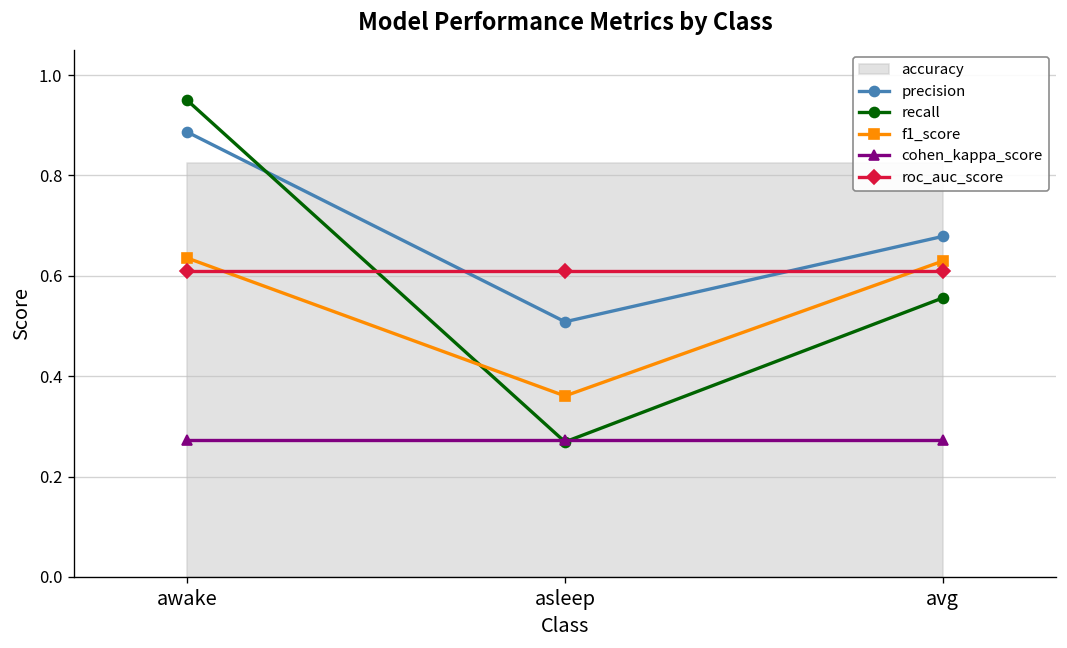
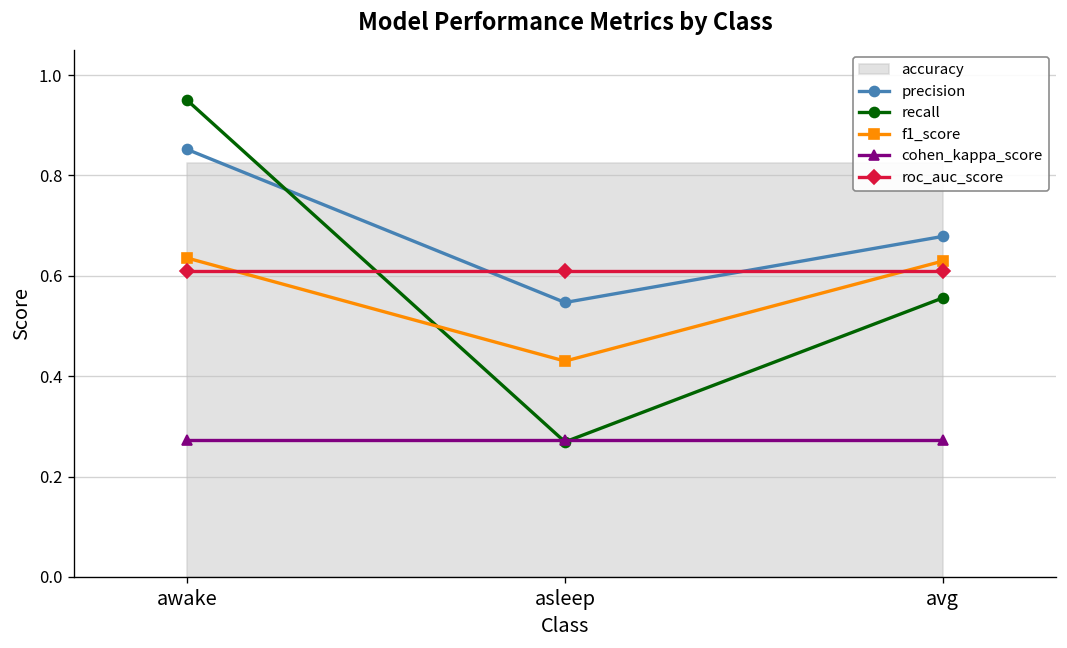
  {
    "precision": {
-     "awake": 0.89,
-     "asleep": 0.51,
+     "awake": 0.85,
+     "asleep": 0.55,
      "avg": 0.68
    },
    "accuracy": {
      "awake": 0.82,
      "asleep": 0.82
    },
    "recall": {
      "awake": 0.95,
      "avg": 0.56
    },
    "f1_score": {
      "awake": 0.64,
-     "asleep": 0.36,
+     "asleep": 0.43,
      "avg": 0.63
    },
    "cohen_kappa_score": {
      "awake": 0.27,
      "avg": 0.27
    },
    "roc_auc_score": {
      "awake": 0.61,
      "asleep": 0.61,
      "avg": 0.61
    }
  }
